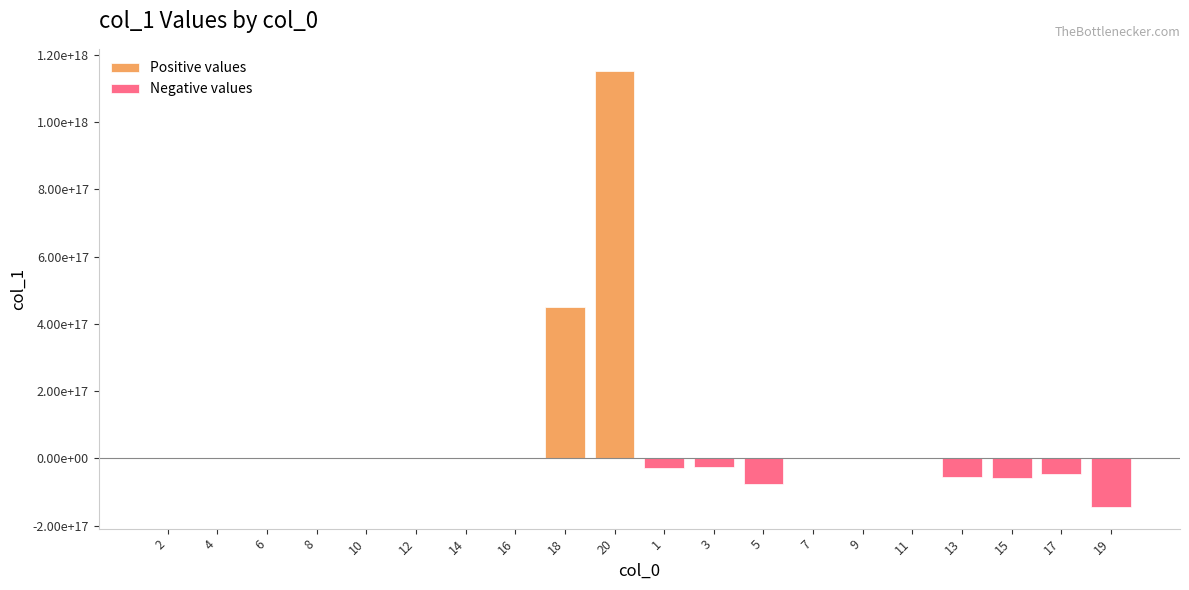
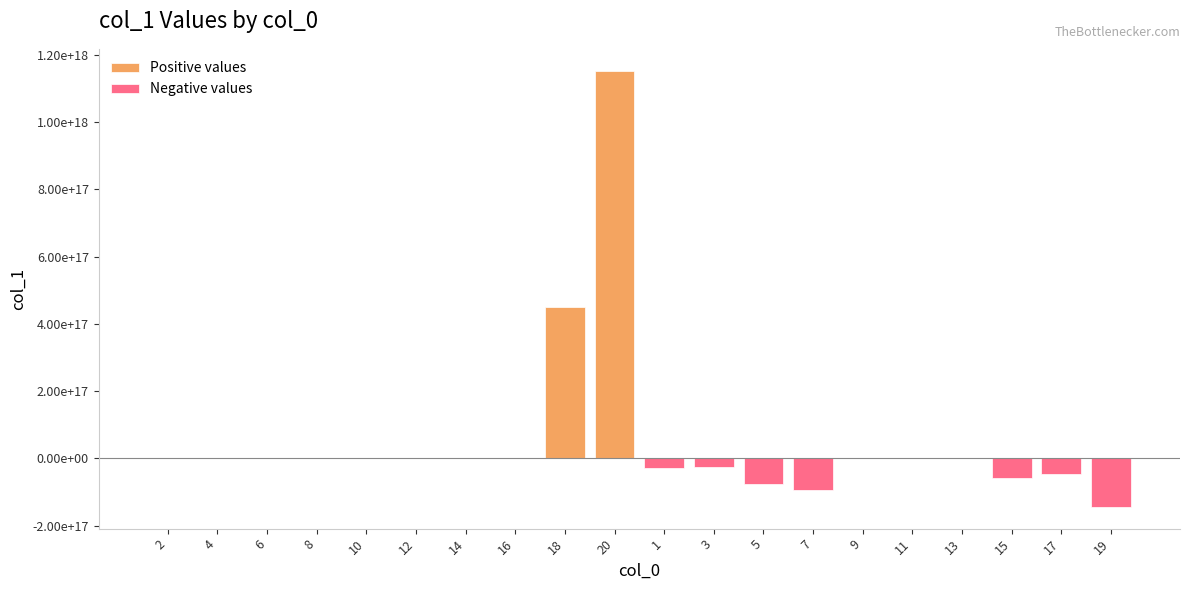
  {
    "Positive values": {
      "18": 450000000000000000,
      "20": 1150000000000000000
    },
    "Negative values": {
      "1": -30000000000000000,
      "3": -30000000000000000,
      "5": -80000000000000000,
-     "7": 0,
-     "13": -60000000000000000,
+     "7": -90000000000000000,
+     "13": 0,
      "15": -60000000000000000,
      "17": -50000000000000000,
      "19": -140000000000000000
    }
  }
